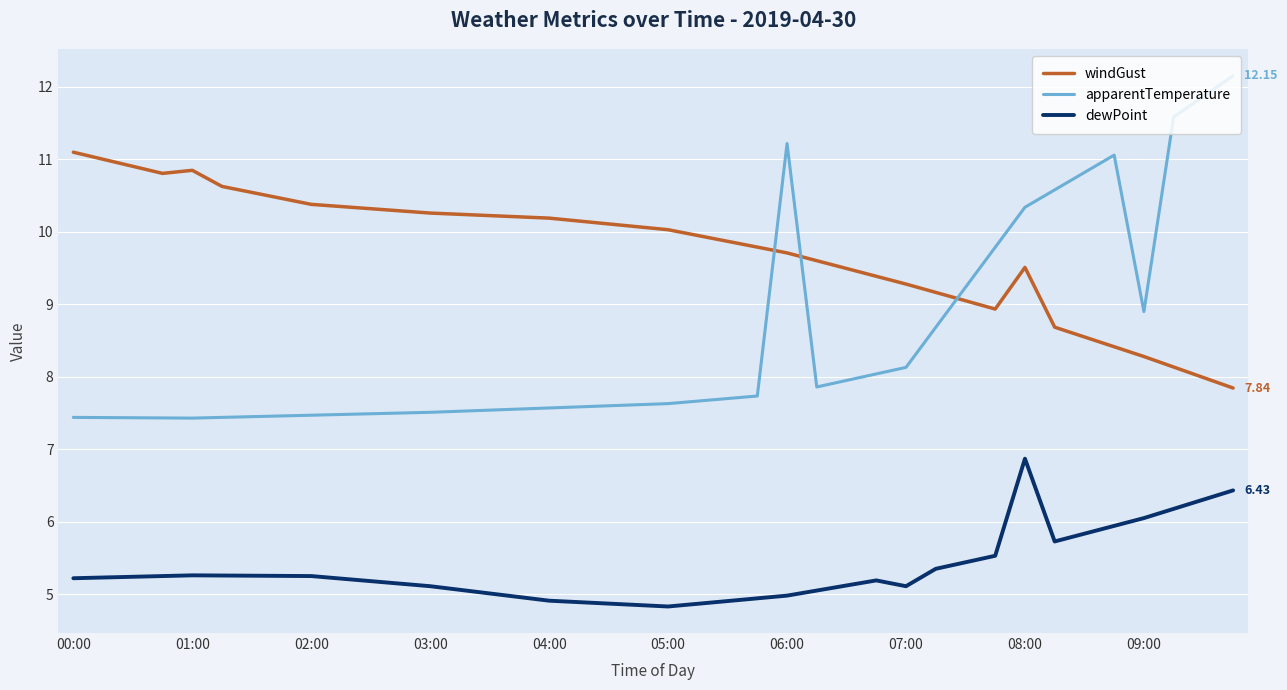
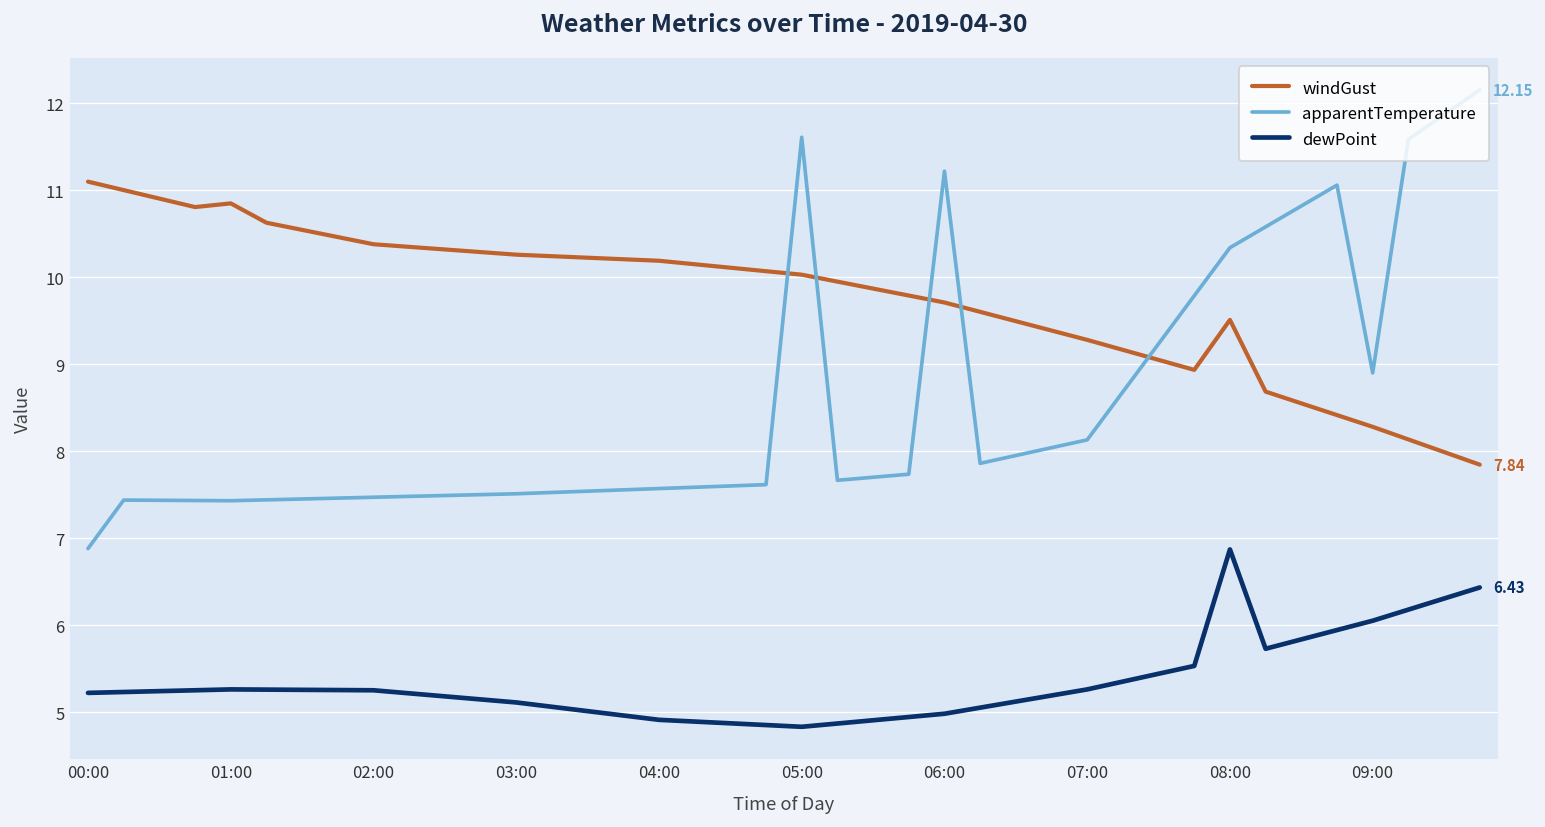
  {
    "windGust": {
      "00:00": 11.1,
      "01:00": 10.9,
      "02:00": 10.4,
      "03:00": 10.3,
      "04:00": 10.2,
      "05:00": 10.0,
      "06:00": 9.7,
      "07:00": 9.3,
      "08:00": 9.5,
      "09:00": 8.3
    },
    "apparentTemperature": {
-     "00:00": 7.4,
+     "00:00": 6.9,
      "01:00": 7.4,
      "02:00": 7.5,
      "03:00": 7.5,
      "04:00": 7.6,
-     "05:00": 7.6,
+     "05:00": 11.6,
      "06:00": 11.2,
      "07:00": 8.1,
      "08:00": 10.3,
      "09:00": 8.9
    },
    "dewPoint": {
      "00:00": 5.2,
      "01:00": 5.3,
      "02:00": 5.3,
      "03:00": 5.1,
      "04:00": 4.9,
      "05:00": 4.8,
      "06:00": 5.0,
-     "07:00": 5.1,
+     "07:00": 5.3,
      "08:00": 6.9,
      "09:00": 6.1
    }
  }
